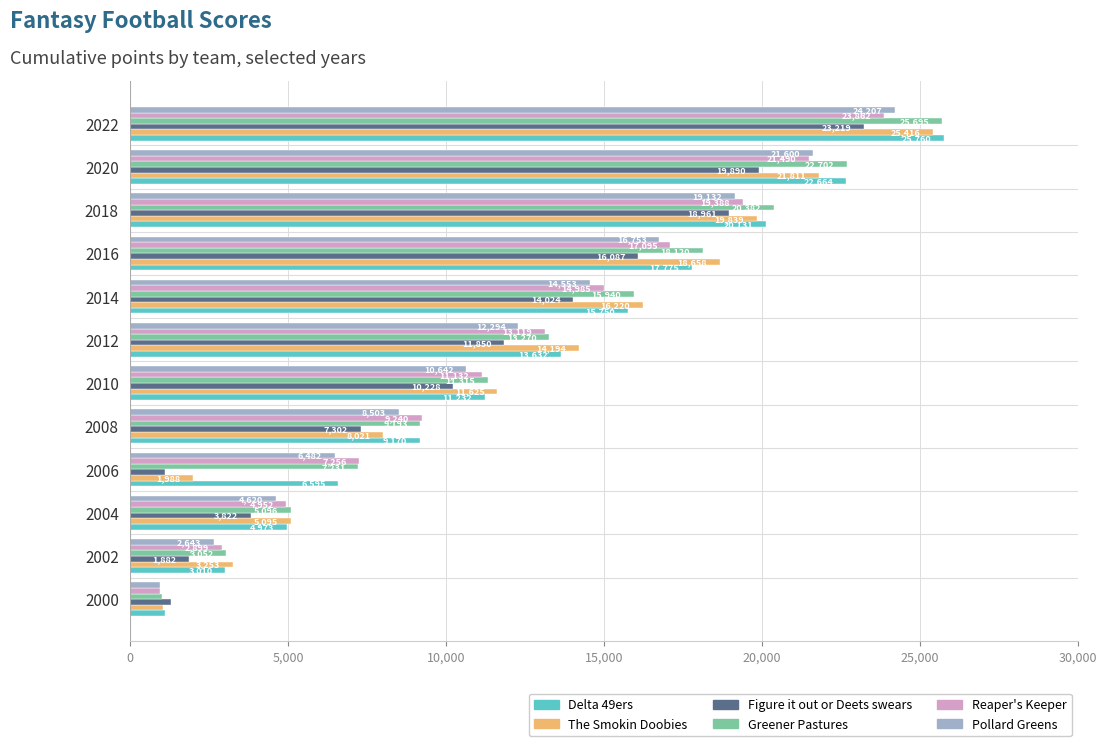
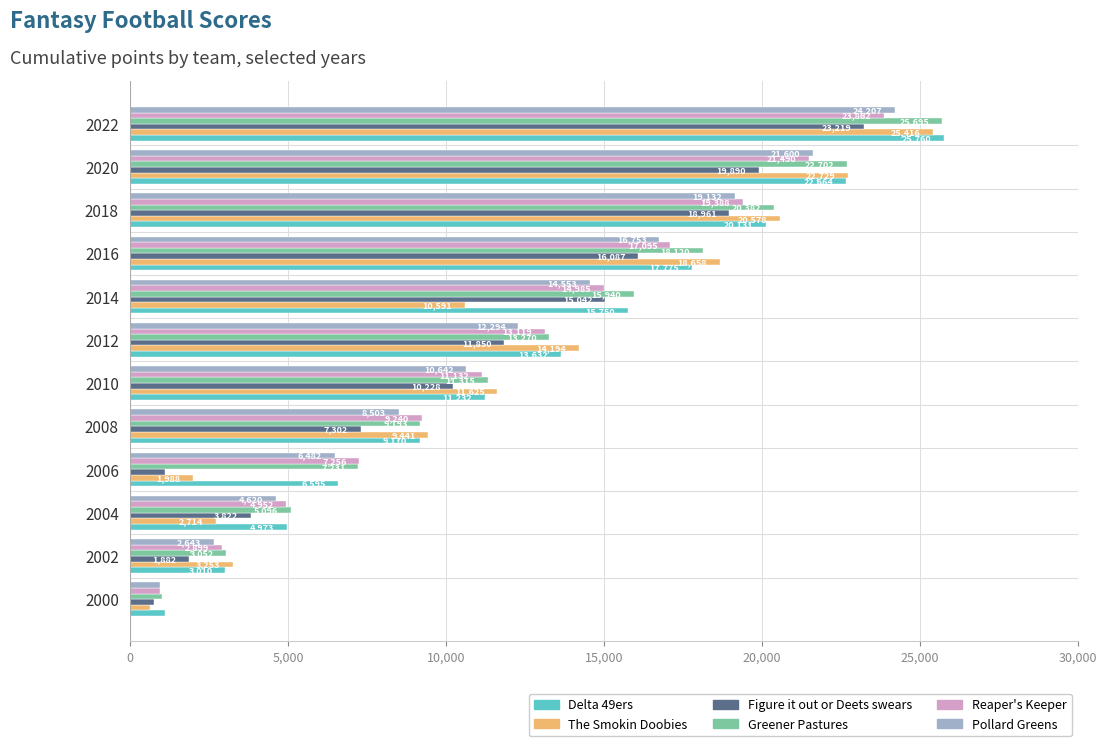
  {
    "The Smokin Doobies": {
-     "2020": "21,811",
-     "2018": "19,839",
-     "2014": "16,220",
-     "2008": "8,021",
+     "2020": "22,729",
+     "2018": "20,578",
+     "2014": "10,591",
+     "2008": "9,441",
      "2006": "1,988",
-     "2004": "5,095",
-     "2000": "1,100"
+     "2004": "2,714",
+     "2000": "600"
    },
    "Figure it out or Deets swears": {
      "2022": "23,219",
      "2020": "19,890",
      "2018": "18,961",
      "2016": "16,087",
-     "2014": "14,024",
+     "2014": "15,042",
      "2012": "11,850",
      "2010": "10,228",
      "2008": "7,302",
      "2004": "3,822",
      "2002": "1,882",
-     "2000": "1,300"
+     "2000": "700"
    }
  }
